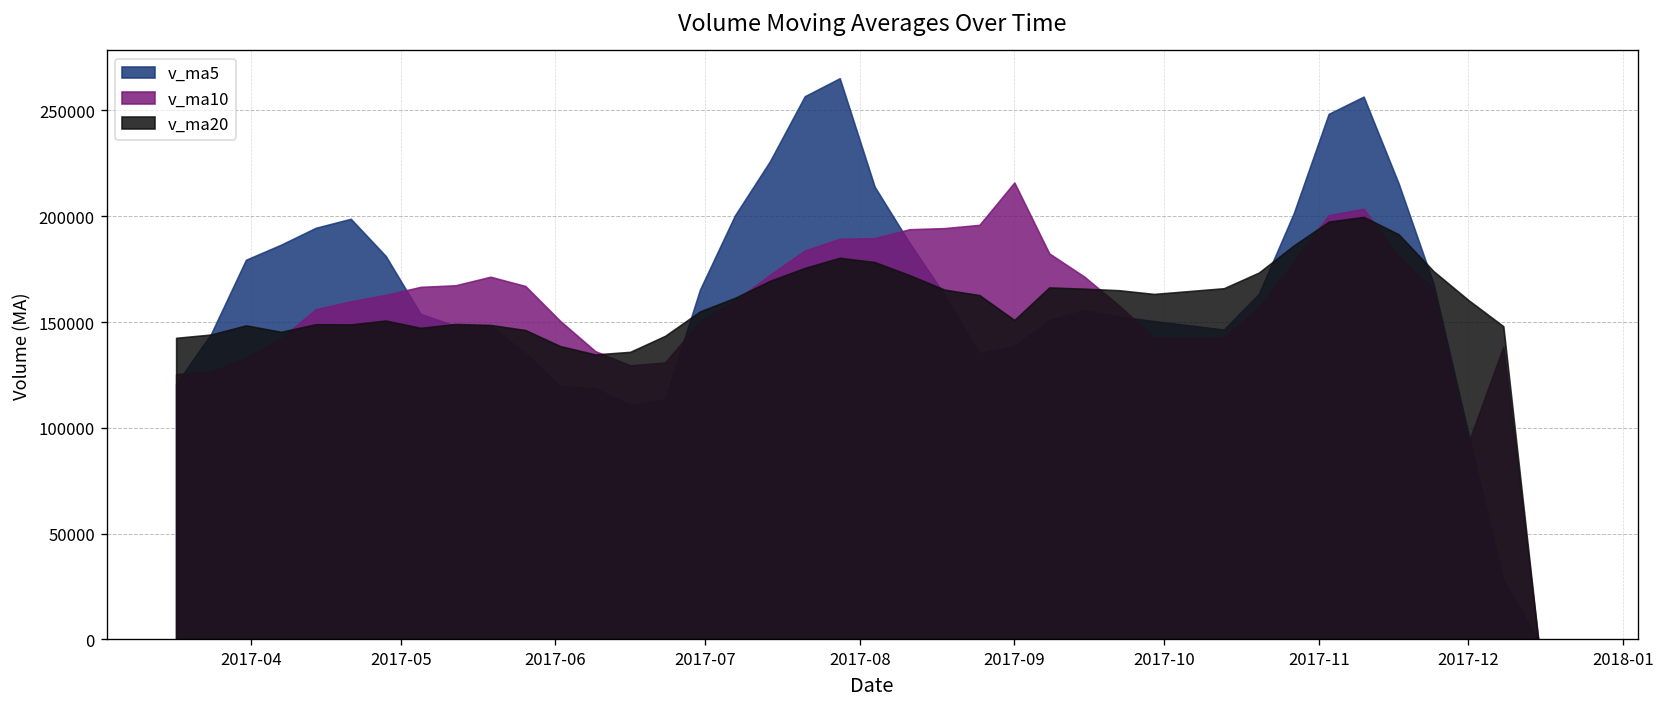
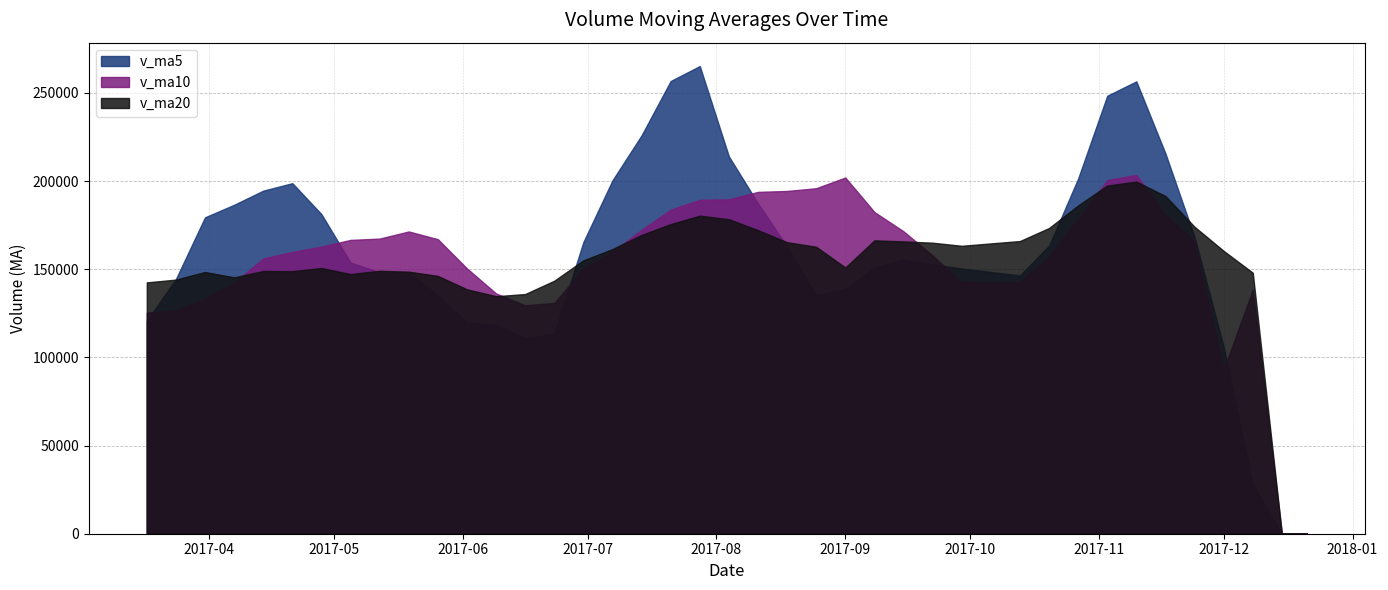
  {
    "v_ma5": {
      "2017-09": 139000,
-     "2017-12": 97000
+     "2017-12": 106000
    },
    "v_ma10": {
-     "2017-09": 216000,
+     "2017-09": 202000,
      "2017-12": 93000
    },
    "v_ma20": {
      "2017-09": 151000,
      "2017-12": 160000
    }
  }
